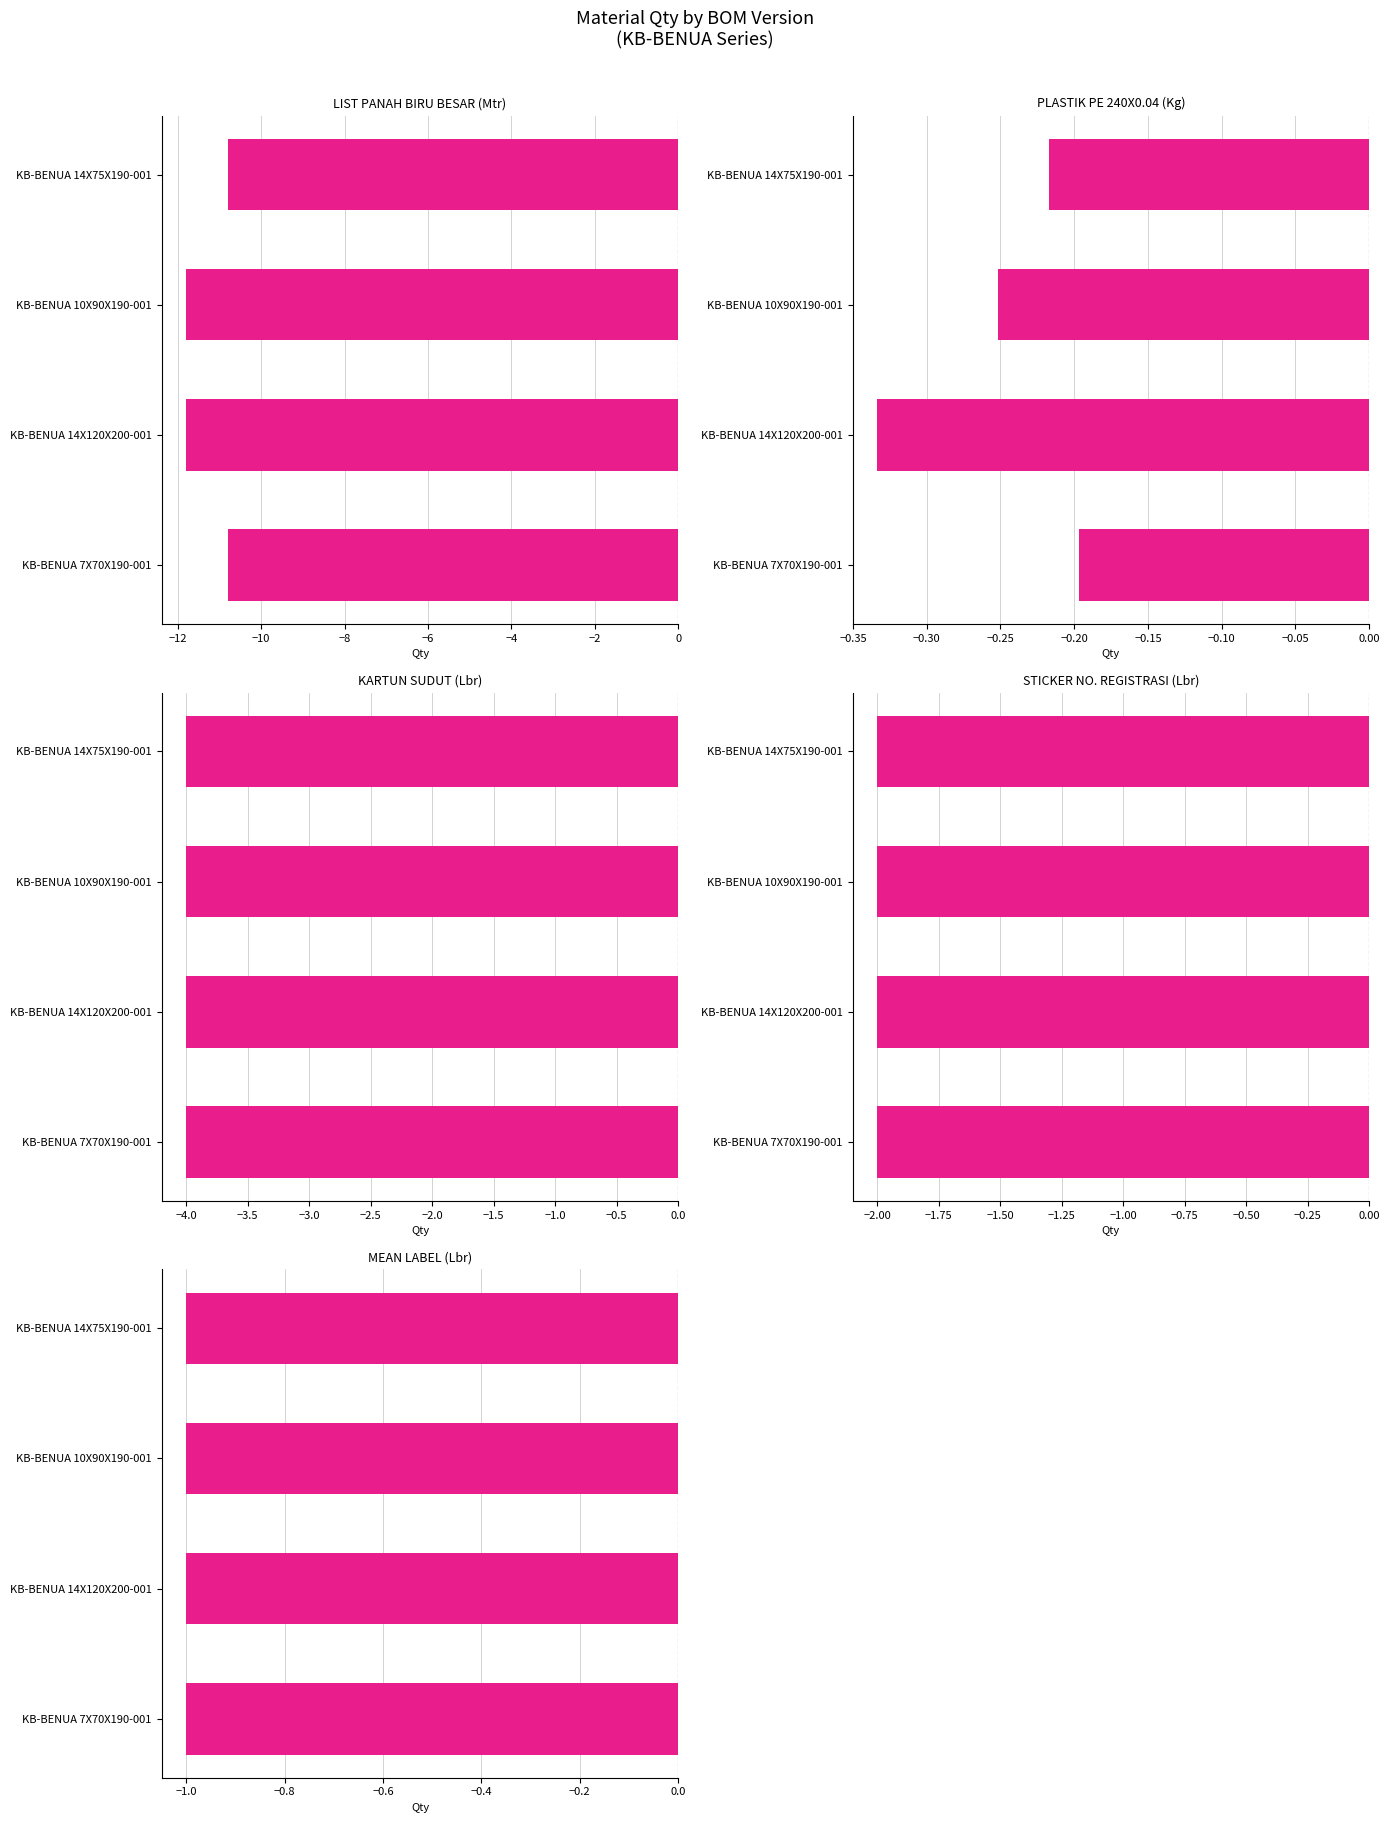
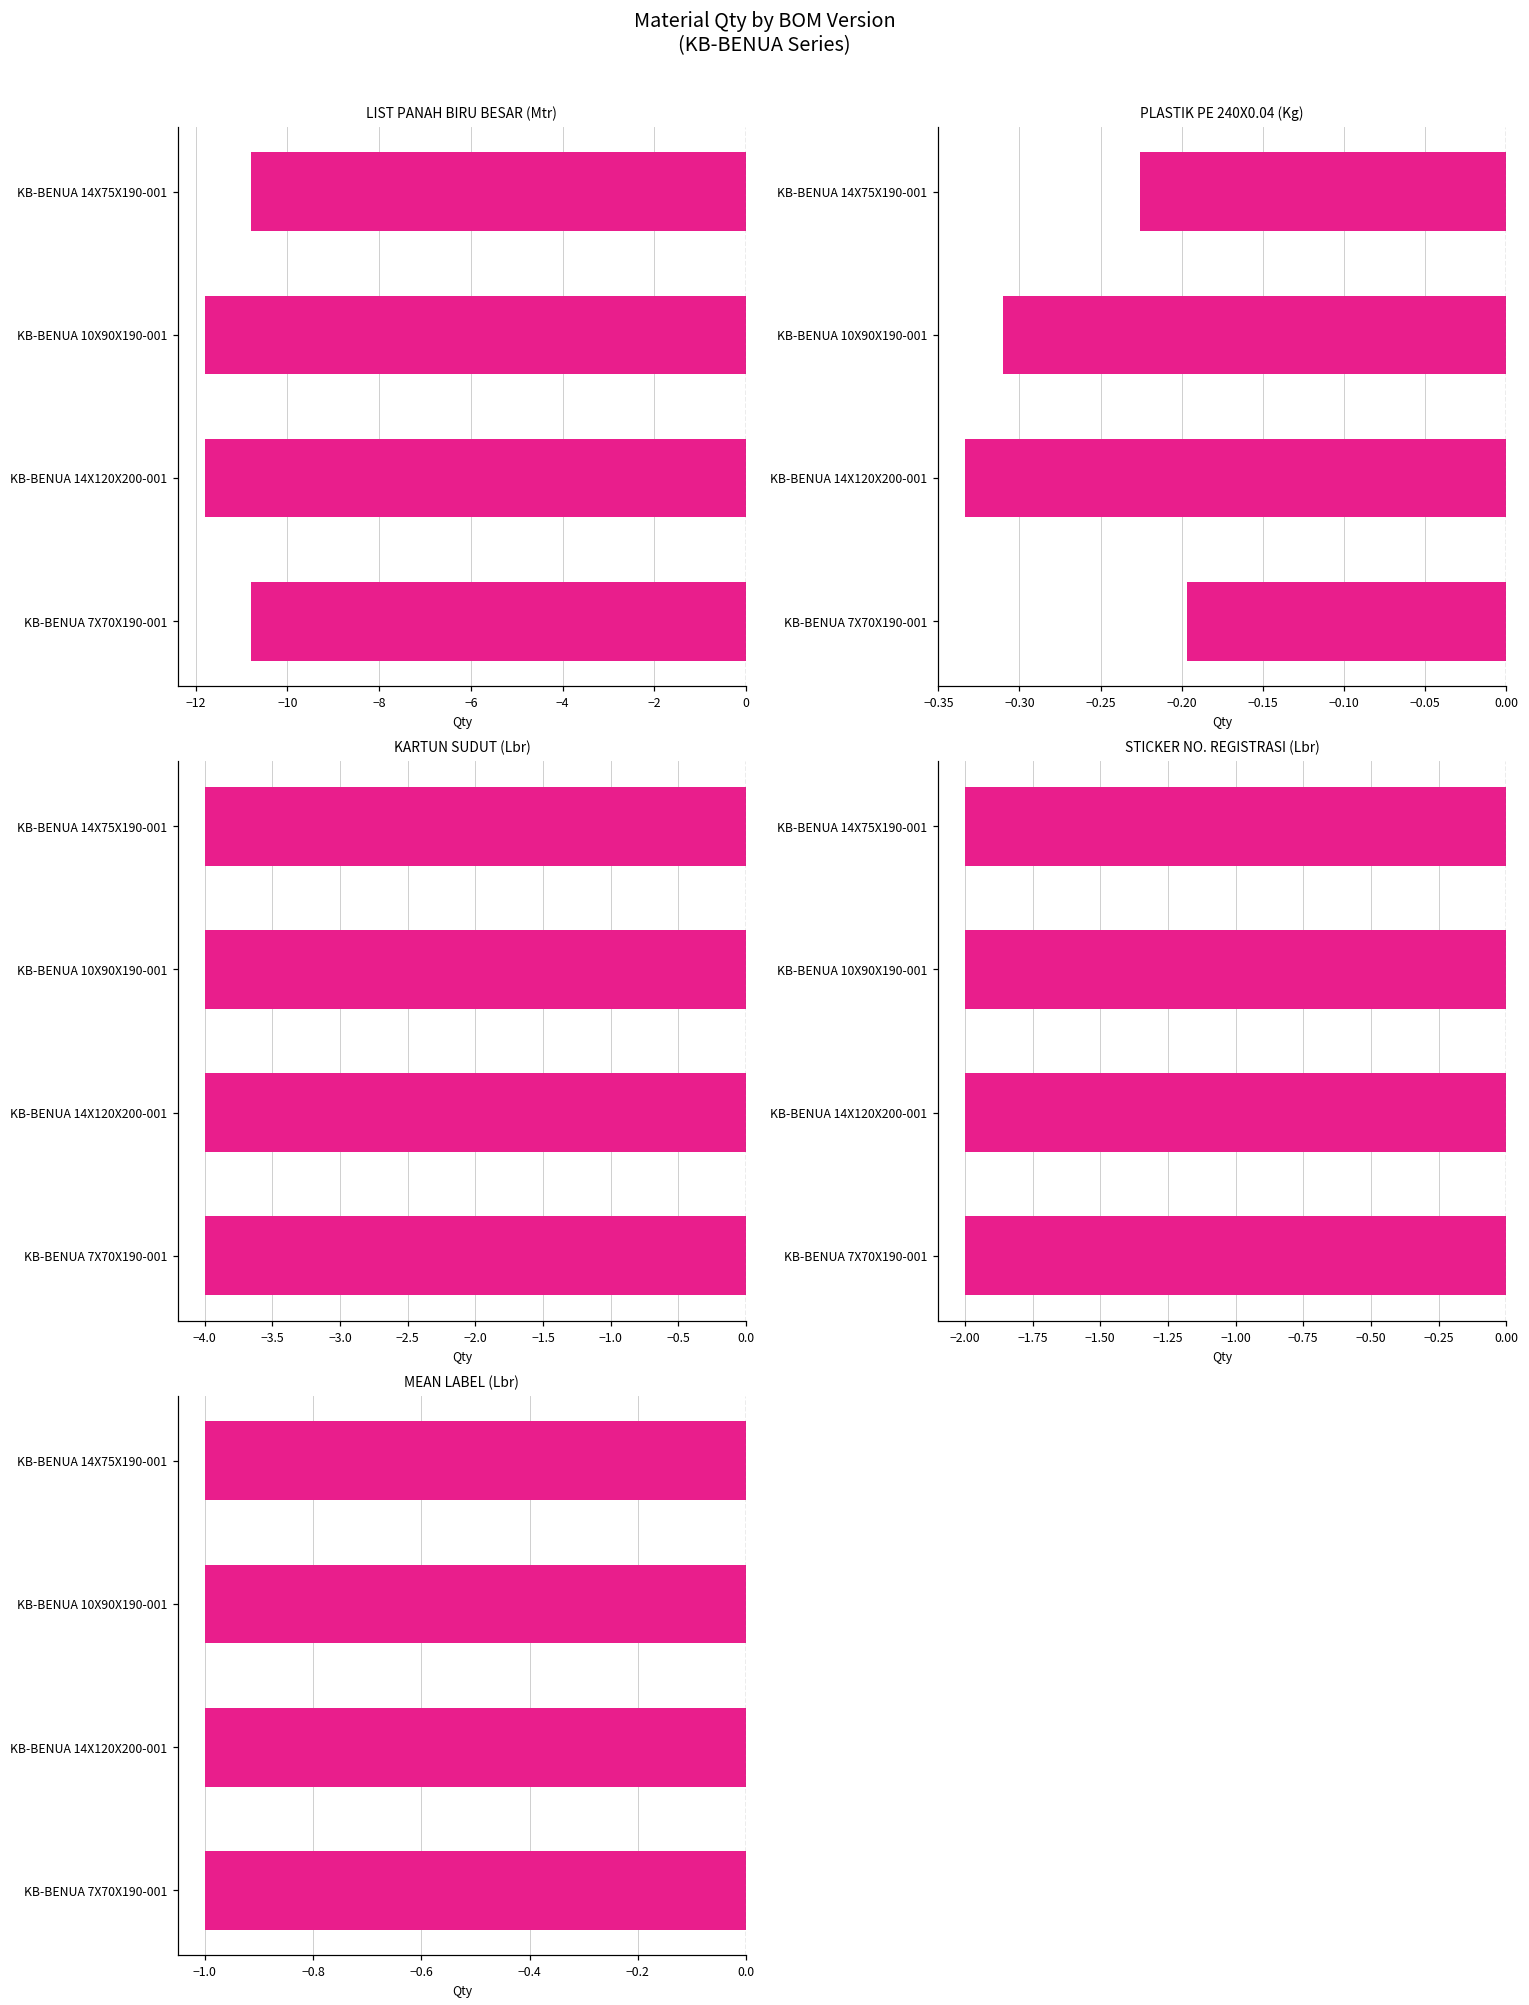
  {
    "LIST PANAH BIRU BESAR (Mtr)": {
      "KB-BENUA 14X75X190-001": -10.8,
      "KB-BENUA 10X90X190-001": -11.8,
      "KB-BENUA 14X120X200-001": -11.8,
      "KB-BENUA 7X70X190-001": -10.8
    },
    "PLASTIK PE 240X0.04 (Kg)": {
-     "KB-BENUA 14X75X190-001": -0.217,
-     "KB-BENUA 10X90X190-001": -0.252,
+     "KB-BENUA 14X75X190-001": -0.226,
+     "KB-BENUA 10X90X190-001": -0.310,
      "KB-BENUA 14X120X200-001": -0.334,
      "KB-BENUA 7X70X190-001": -0.197
    },
    "KARTUN SUDUT (Lbr)": {
      "KB-BENUA 14X75X190-001": -4.00,
      "KB-BENUA 10X90X190-001": -4.00,
      "KB-BENUA 14X120X200-001": -4.00,
      "KB-BENUA 7X70X190-001": -4.00
    },
    "STICKER NO. REGISTRASI (Lbr)": {
      "KB-BENUA 14X75X190-001": -2.00,
      "KB-BENUA 10X90X190-001": -2.00,
      "KB-BENUA 14X120X200-001": -2.00,
      "KB-BENUA 7X70X190-001": -2.00
    },
    "MEAN LABEL (Lbr)": {
      "KB-BENUA 14X75X190-001": -1.00,
      "KB-BENUA 10X90X190-001": -1.00,
      "KB-BENUA 14X120X200-001": -1.00,
      "KB-BENUA 7X70X190-001": -1.00
    }
  }
